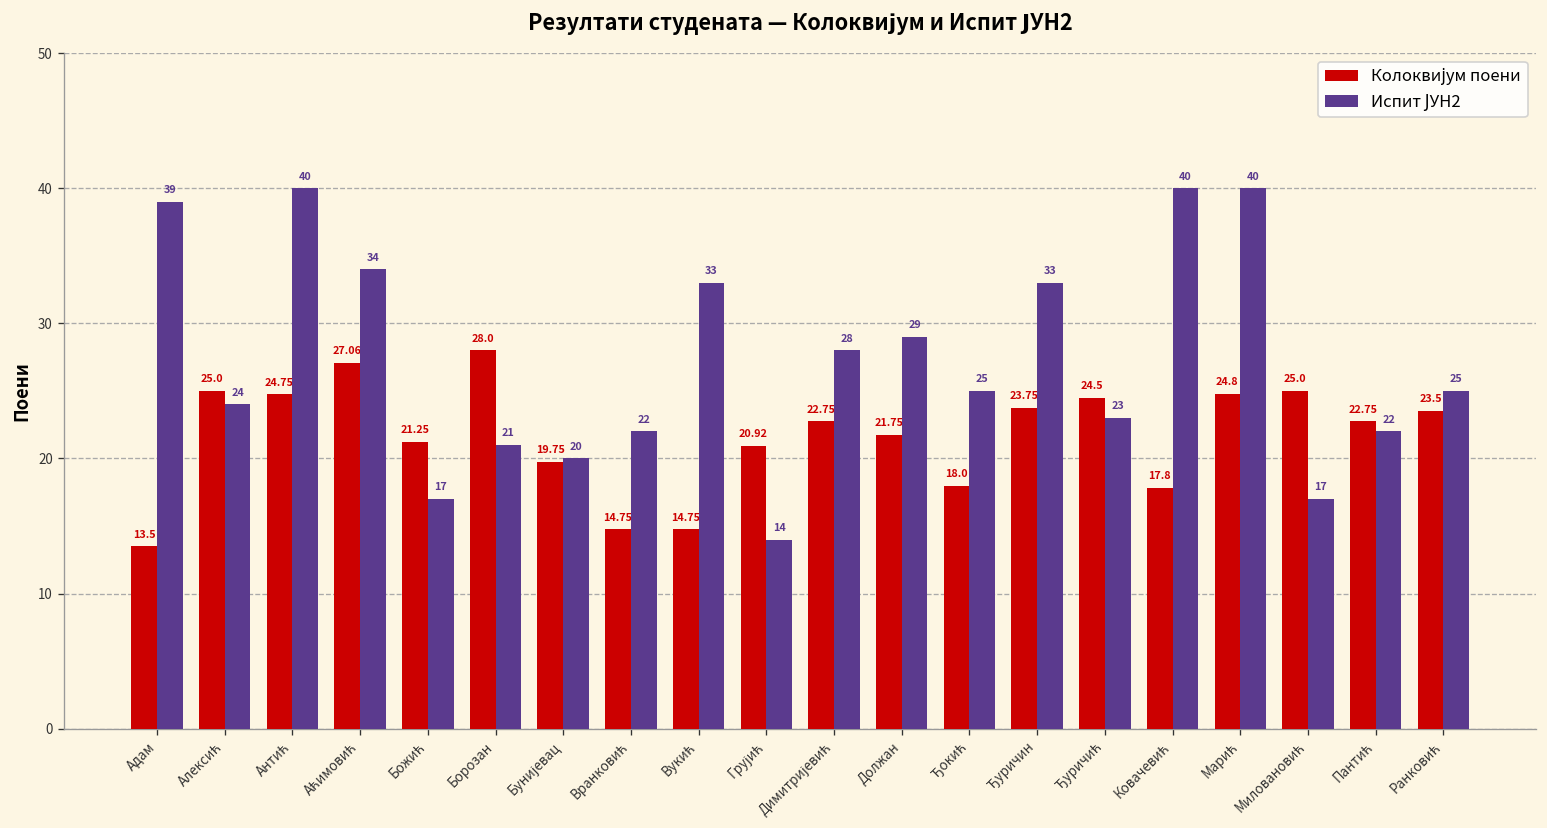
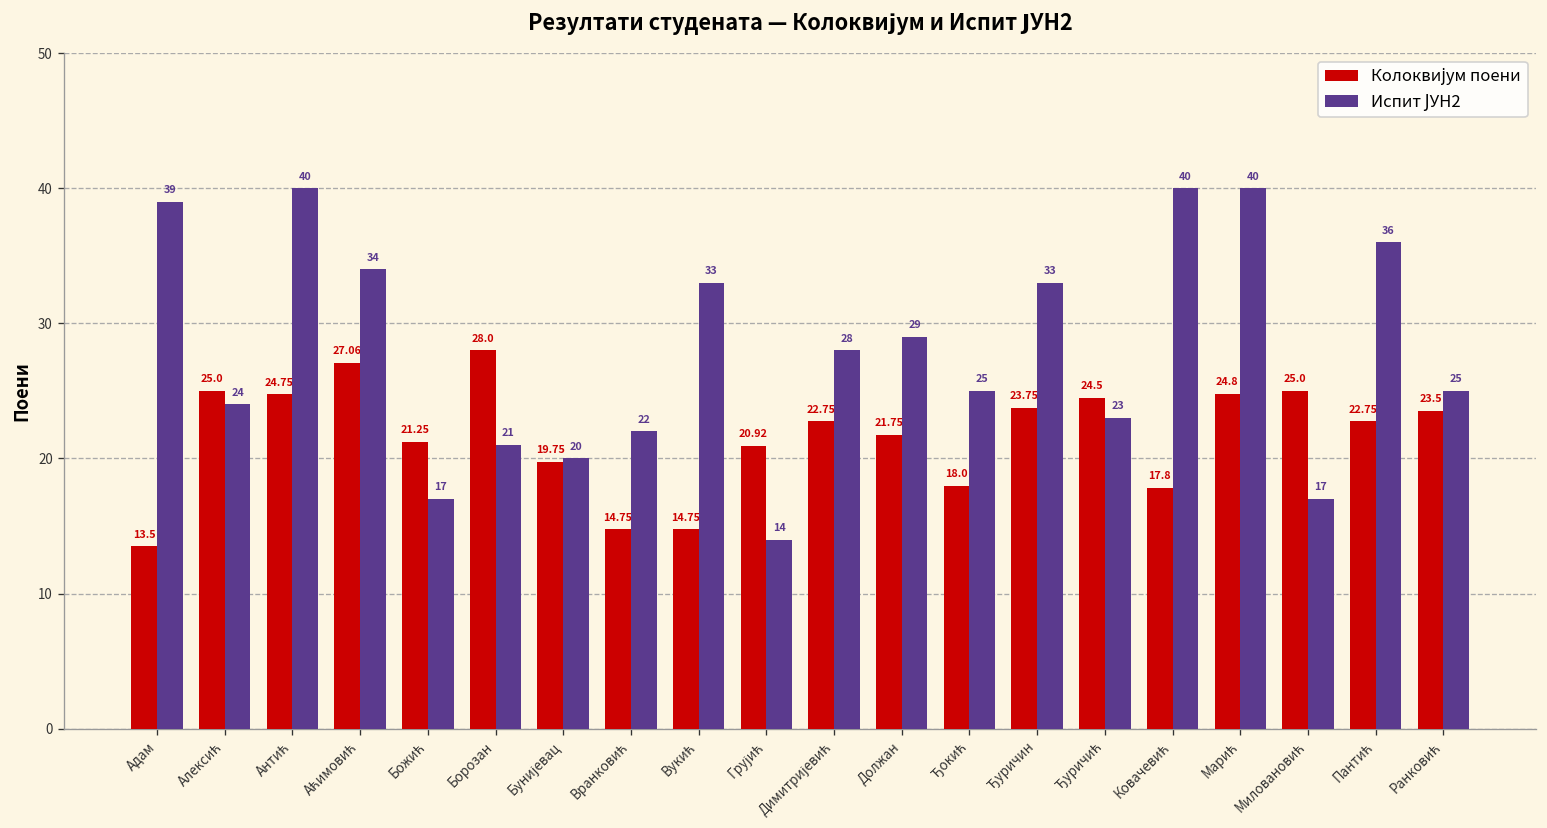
  {
    "Колоквијум поени": {
      "Адам": 13.5,
      "Алексић": 25.0,
      "Антић": 24.75,
      "Аћимовић": 27.06,
      "Божић": 21.25,
      "Борозан": 28.0,
      "Бунијевац": 19.75,
      "Вранковић": 14.75,
      "Вукић": 14.75,
      "Грујић": 20.92,
      "Димитријевић": 22.75,
      "Должан": 21.75,
      "Ђокић": 18.0,
      "Ђуричин": 23.75,
      "Ђуричић": 24.5,
      "Ковачевић": 17.8,
      "Марић": 24.8,
      "Миловановић": 25.0,
      "Пантић": 22.75,
      "Ранковић": 23.5
    },
    "Испит ЈУН2": {
      "Адам": 39,
      "Алексић": 24,
      "Антић": 40,
      "Аћимовић": 34,
      "Божић": 17,
      "Борозан": 21,
      "Бунијевац": 20,
      "Вранковић": 22,
      "Вукић": 33,
      "Грујић": 14,
      "Димитријевић": 28,
      "Должан": 29,
      "Ђокић": 25,
      "Ђуричин": 33,
      "Ђуричић": 23,
      "Ковачевић": 40,
      "Марић": 40,
      "Миловановић": 17,
-     "Пантић": 22,
+     "Пантић": 36,
      "Ранковић": 25
    }
  }
